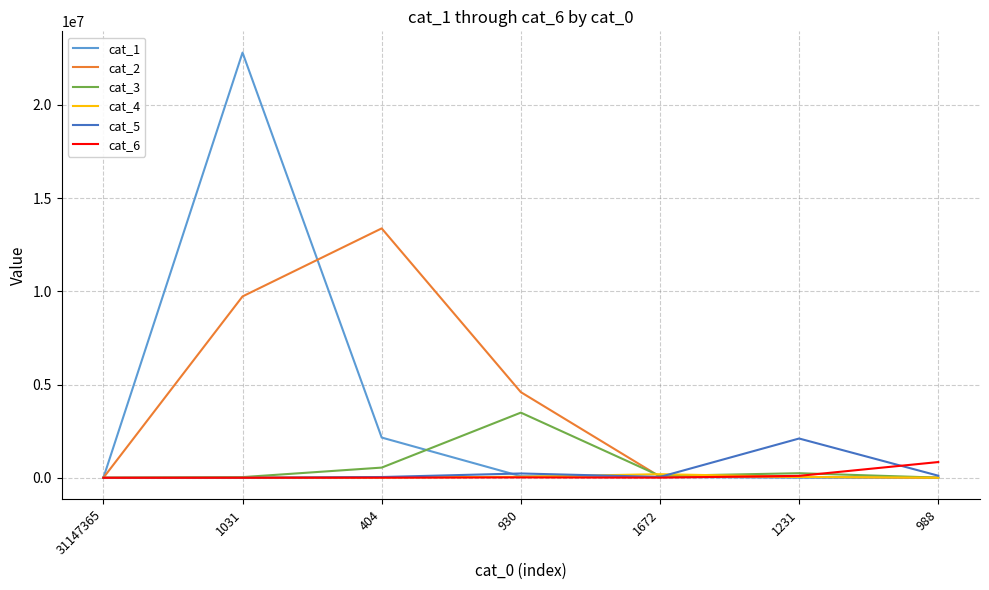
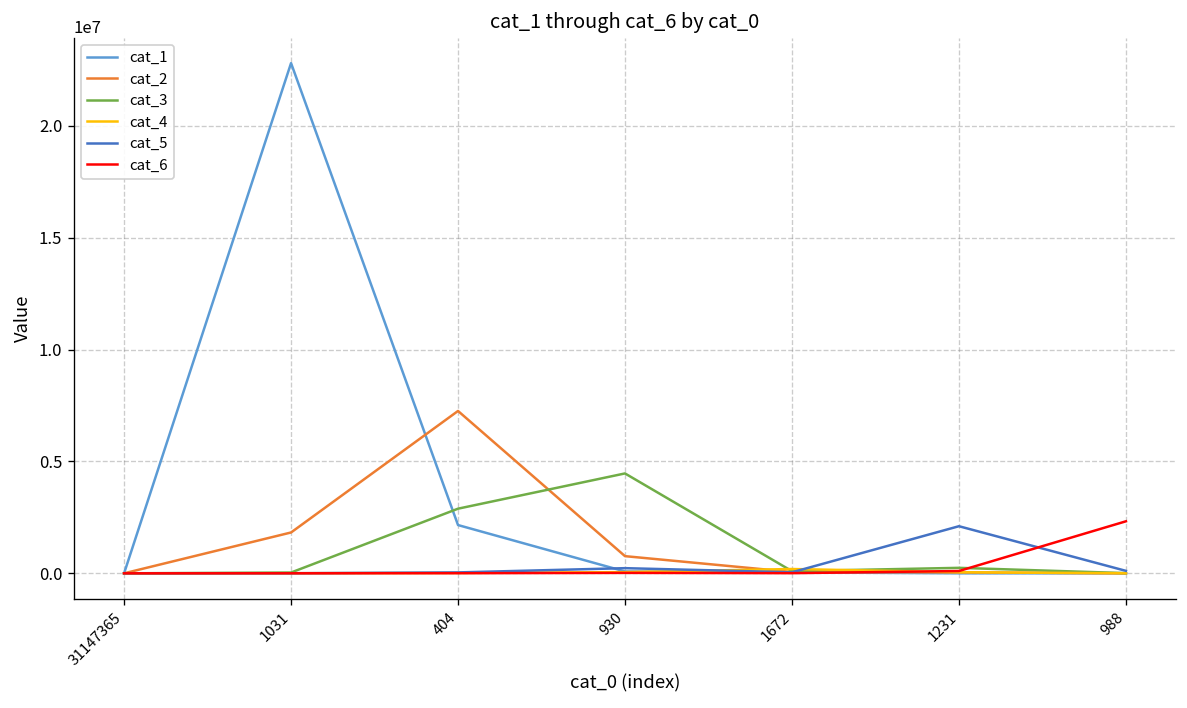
  {
    "cat_2": {
-     "1031": 9700000,
-     "404": 13400000,
-     "930": 4600000
+     "1031": 1800000,
+     "404": 7300000,
+     "930": 800000
    },
    "cat_3": {
-     "404": 500000,
-     "930": 3500000,
+     "404": 2900000,
+     "930": 4500000,
      "1231": 200000
    },
    "cat_6": {
-     "988": 800000
+     "988": 2300000
    }
  }
